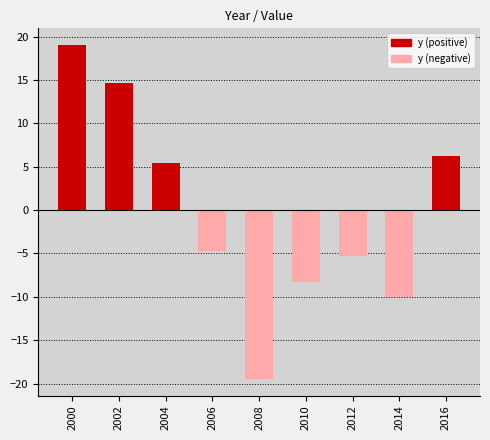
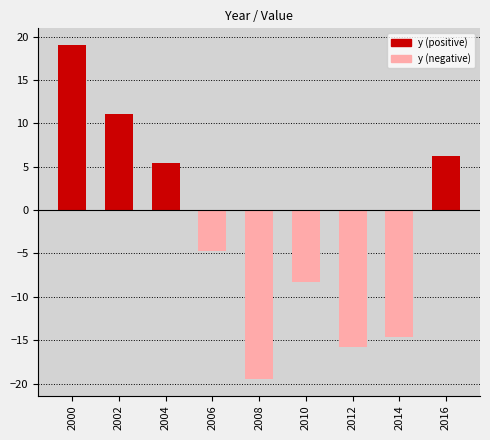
  {
    "2000": 19,
-   "2002": 15,
+   "2002": 11,
    "2004": 5,
    "2006": -5,
    "2008": -19,
    "2010": -8,
-   "2012": -5,
-   "2014": -10,
+   "2012": -16,
+   "2014": -15,
    "2016": 6
  }
